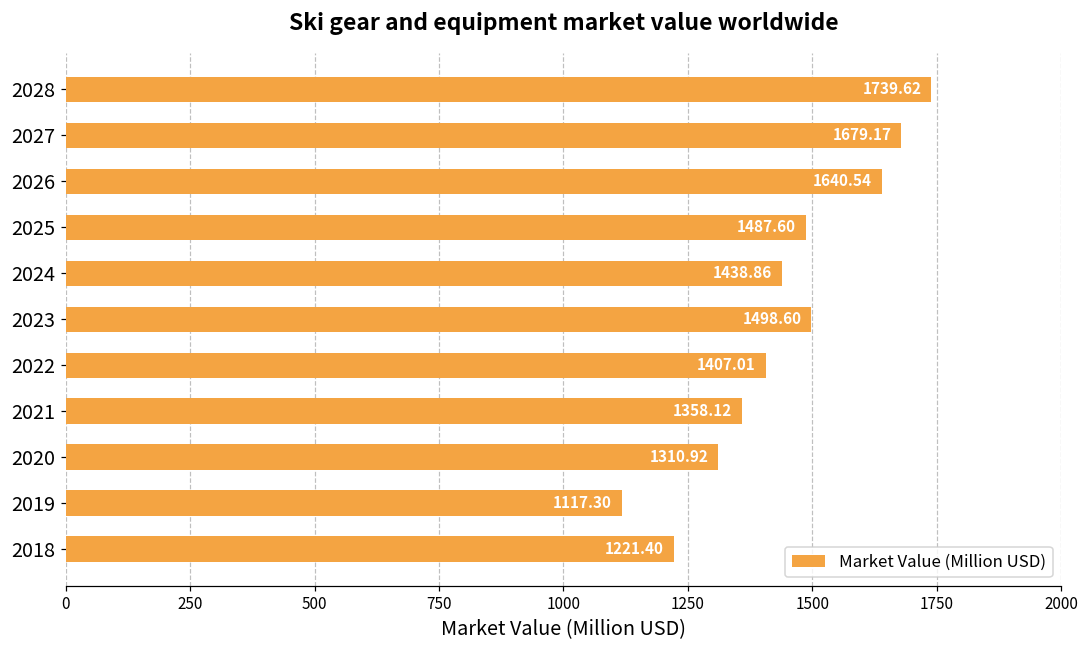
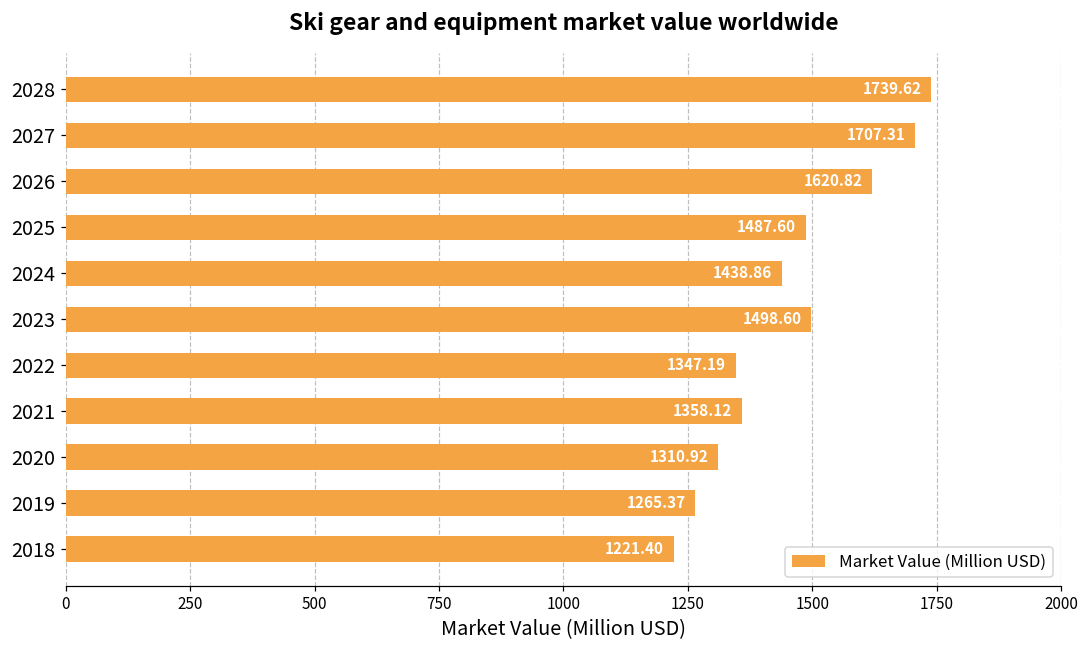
  {
    "2028": 1739.62,
-   "2027": 1679.17,
-   "2026": 1640.54,
+   "2027": 1707.31,
+   "2026": 1620.82,
    "2025": 1487.60,
    "2024": 1438.86,
    "2023": 1498.60,
-   "2022": 1407.01,
+   "2022": 1347.19,
    "2021": 1358.12,
    "2020": 1310.92,
-   "2019": 1117.30,
+   "2019": 1265.37,
    "2018": 1221.40
  }
